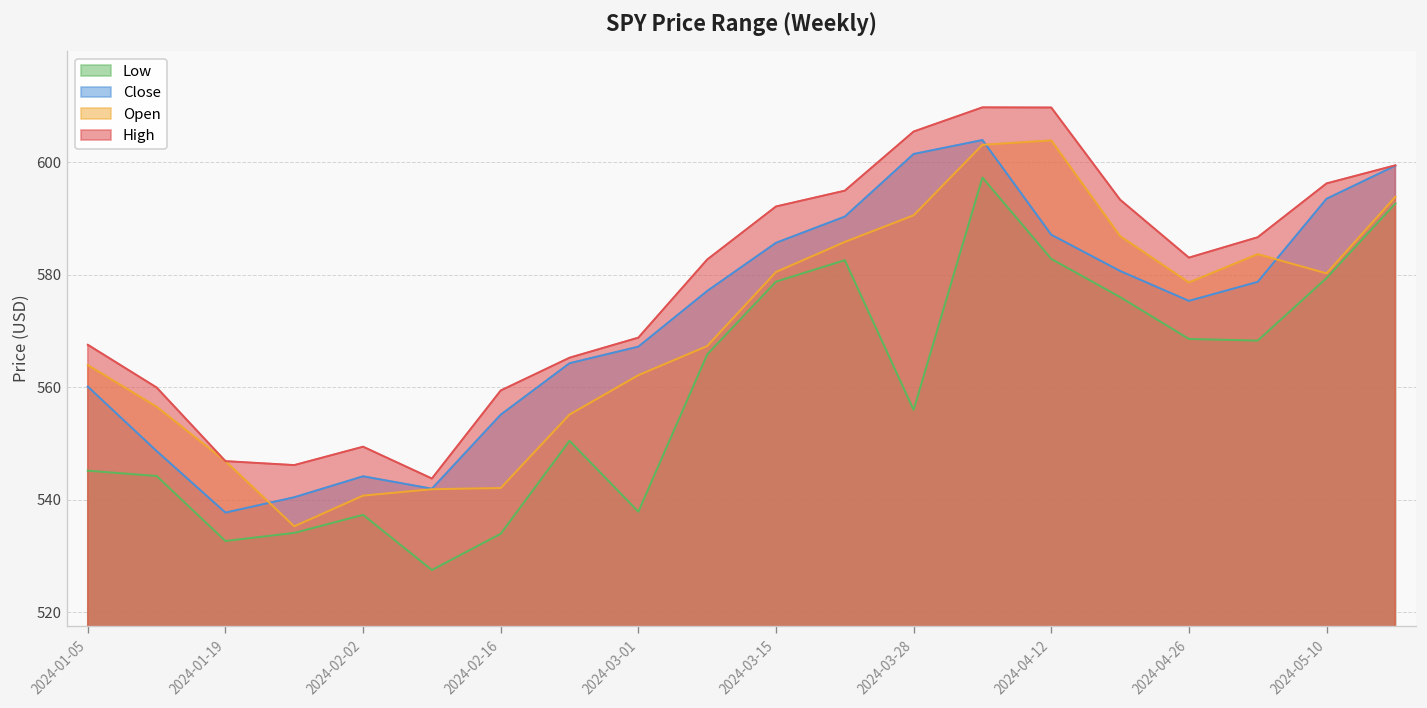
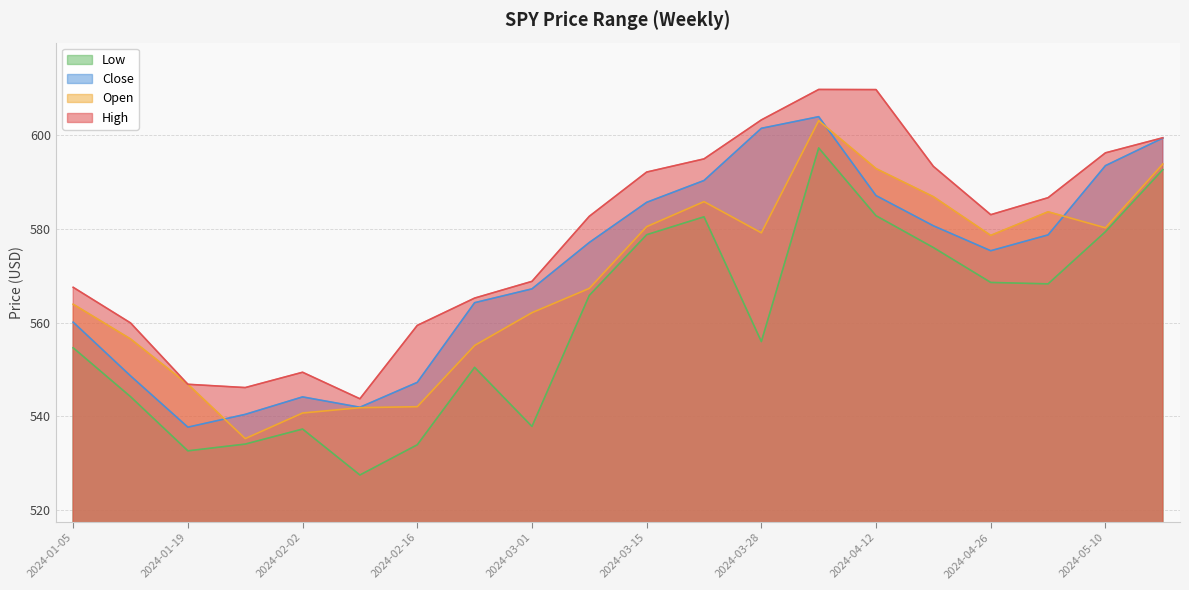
  {
    "Low": {
-     "2024-01-05": 545,
+     "2024-01-05": 555,
      "2024-01-19": 533,
      "2024-02-02": 537,
      "2024-02-16": 534,
      "2024-03-01": 538,
      "2024-03-15": 579,
      "2024-03-28": 556,
      "2024-04-12": 583,
      "2024-04-26": 569,
      "2024-05-10": 579
    },
    "Close": {
      "2024-01-05": 560,
      "2024-01-19": 538,
      "2024-02-02": 544,
-     "2024-02-16": 555,
+     "2024-02-16": 547,
      "2024-03-01": 567,
      "2024-03-15": 586,
      "2024-03-28": 602,
      "2024-04-12": 587,
      "2024-04-26": 575,
      "2024-05-10": 594
    },
    "Open": {
      "2024-01-05": 564,
      "2024-02-02": 541,
      "2024-02-16": 542,
      "2024-03-01": 562,
      "2024-03-15": 581,
-     "2024-03-28": 591,
-     "2024-04-12": 604,
+     "2024-03-28": 579,
+     "2024-04-12": 593,
      "2024-04-26": 579,
      "2024-05-10": 580
    },
    "High": {
      "2024-01-05": 568,
      "2024-02-02": 549,
      "2024-02-16": 559,
      "2024-03-01": 569,
      "2024-03-15": 592,
-     "2024-03-28": 606,
+     "2024-03-28": 603,
      "2024-04-12": 610,
      "2024-04-26": 583,
      "2024-05-10": 596
    }
  }
